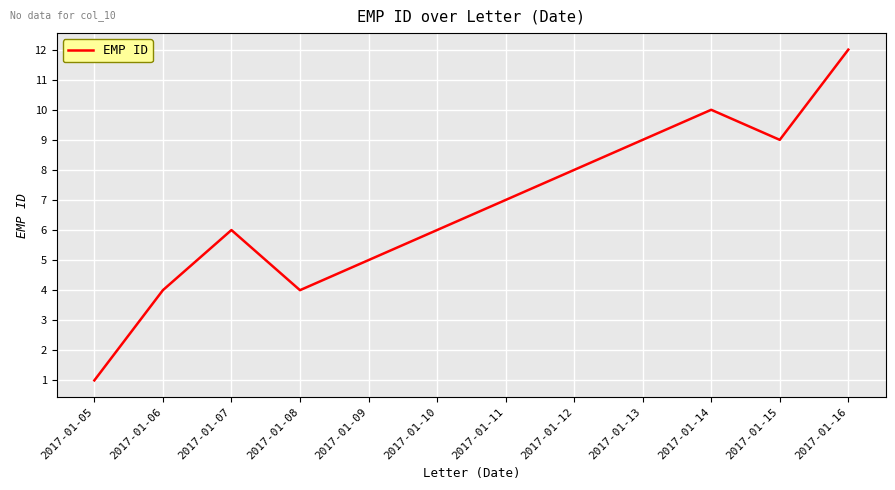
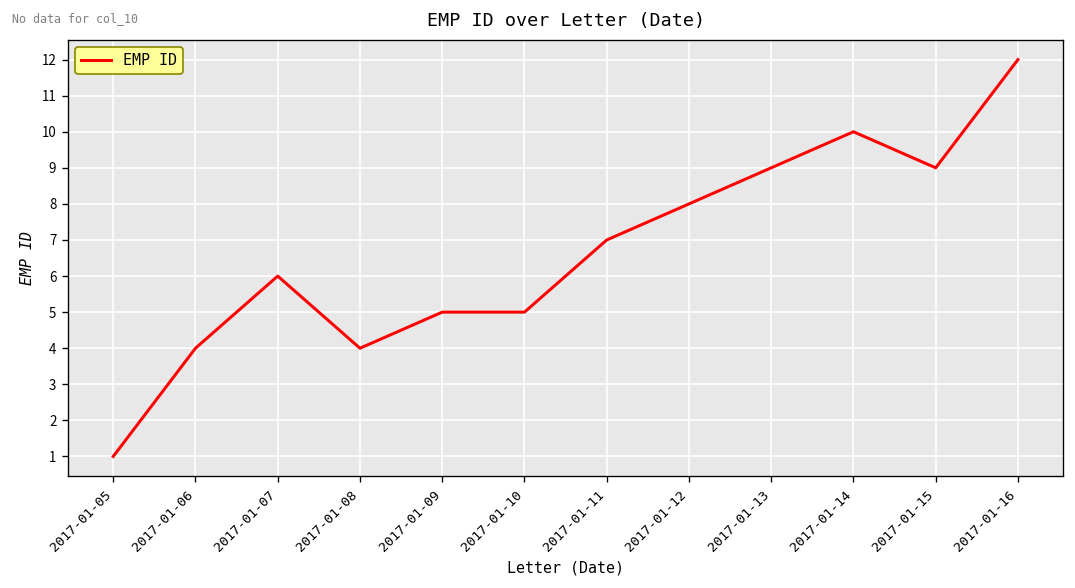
  {
    "2017-01-05": 1,
    "2017-01-06": 4,
    "2017-01-07": 6,
    "2017-01-08": 4,
    "2017-01-09": 5,
-   "2017-01-10": 6,
+   "2017-01-10": 5,
    "2017-01-11": 7,
    "2017-01-12": 8,
    "2017-01-13": 9,
    "2017-01-14": 10,
    "2017-01-15": 9,
    "2017-01-16": 12
  }
